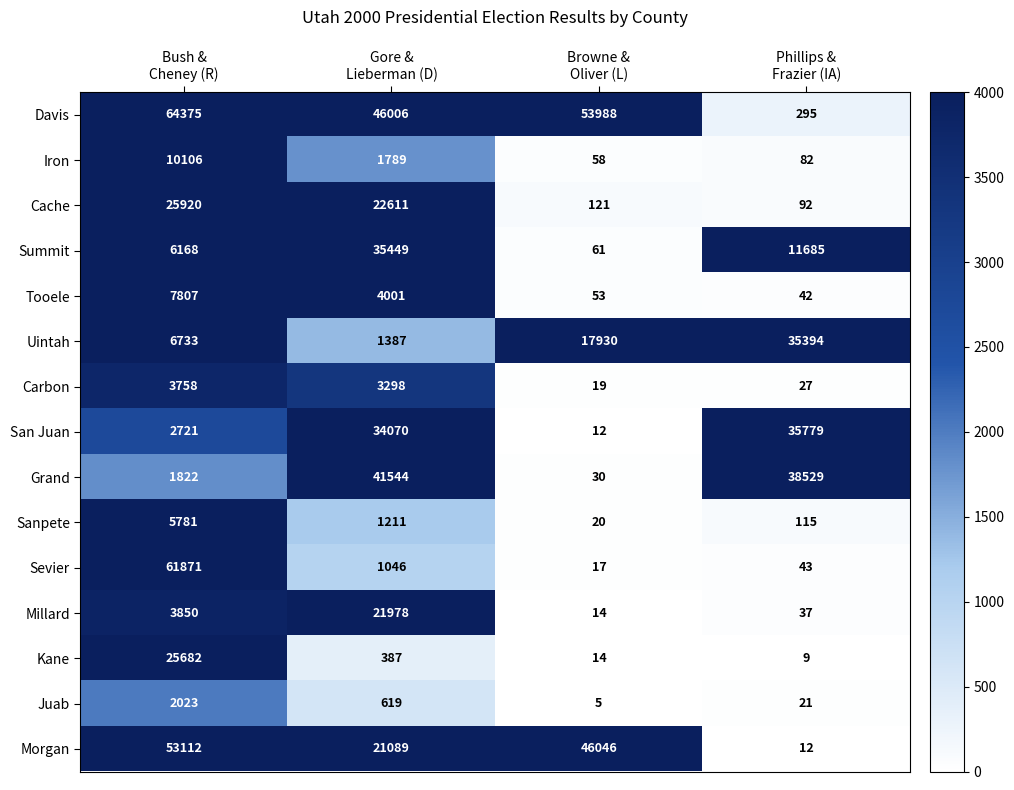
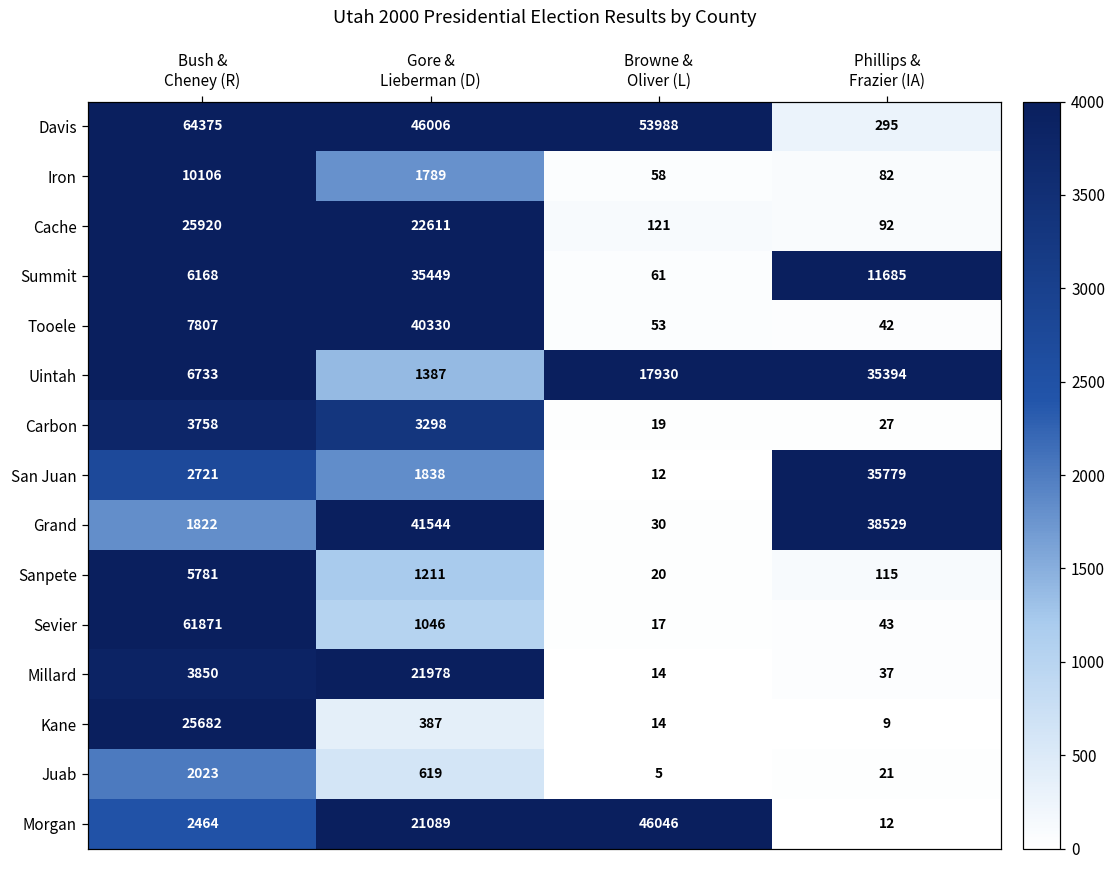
  {
    "Davis": {
      "Bush & Cheney (R)": 64375,
      "Gore & Lieberman (D)": 46006,
      "Browne & Oliver (L)": 53988,
      "Phillips & Frazier (IA)": 295
    },
    "Iron": {
      "Bush & Cheney (R)": 10106,
      "Gore & Lieberman (D)": 1789,
      "Browne & Oliver (L)": 58,
      "Phillips & Frazier (IA)": 82
    },
    "Cache": {
      "Bush & Cheney (R)": 25920,
      "Gore & Lieberman (D)": 22611,
      "Browne & Oliver (L)": 121,
      "Phillips & Frazier (IA)": 92
    },
    "Summit": {
      "Bush & Cheney (R)": 6168,
      "Gore & Lieberman (D)": 35449,
      "Browne & Oliver (L)": 61,
      "Phillips & Frazier (IA)": 11685
    },
    "Tooele": {
      "Bush & Cheney (R)": 7807,
-     "Gore & Lieberman (D)": 4001,
+     "Gore & Lieberman (D)": 40330,
      "Browne & Oliver (L)": 53,
      "Phillips & Frazier (IA)": 42
    },
    "Uintah": {
      "Bush & Cheney (R)": 6733,
      "Gore & Lieberman (D)": 1387,
      "Browne & Oliver (L)": 17930,
      "Phillips & Frazier (IA)": 35394
    },
    "Carbon": {
      "Bush & Cheney (R)": 3758,
      "Gore & Lieberman (D)": 3298,
      "Browne & Oliver (L)": 19,
      "Phillips & Frazier (IA)": 27
    },
    "San Juan": {
      "Bush & Cheney (R)": 2721,
-     "Gore & Lieberman (D)": 34070,
+     "Gore & Lieberman (D)": 1838,
      "Browne & Oliver (L)": 12,
      "Phillips & Frazier (IA)": 35779
    },
    "Grand": {
      "Bush & Cheney (R)": 1822,
      "Gore & Lieberman (D)": 41544,
      "Browne & Oliver (L)": 30,
      "Phillips & Frazier (IA)": 38529
    },
    "Sanpete": {
      "Bush & Cheney (R)": 5781,
      "Gore & Lieberman (D)": 1211,
      "Browne & Oliver (L)": 20,
      "Phillips & Frazier (IA)": 115
    },
    "Sevier": {
      "Bush & Cheney (R)": 61871,
      "Gore & Lieberman (D)": 1046,
      "Browne & Oliver (L)": 17,
      "Phillips & Frazier (IA)": 43
    },
    "Millard": {
      "Bush & Cheney (R)": 3850,
      "Gore & Lieberman (D)": 21978,
      "Browne & Oliver (L)": 14,
      "Phillips & Frazier (IA)": 37
    },
    "Kane": {
      "Bush & Cheney (R)": 25682,
      "Gore & Lieberman (D)": 387,
      "Browne & Oliver (L)": 14,
      "Phillips & Frazier (IA)": 9
    },
    "Juab": {
      "Bush & Cheney (R)": 2023,
      "Gore & Lieberman (D)": 619,
      "Browne & Oliver (L)": 5,
      "Phillips & Frazier (IA)": 21
    },
    "Morgan": {
-     "Bush & Cheney (R)": 53112,
+     "Bush & Cheney (R)": 2464,
      "Gore & Lieberman (D)": 21089,
      "Browne & Oliver (L)": 46046,
      "Phillips & Frazier (IA)": 12
    }
  }
